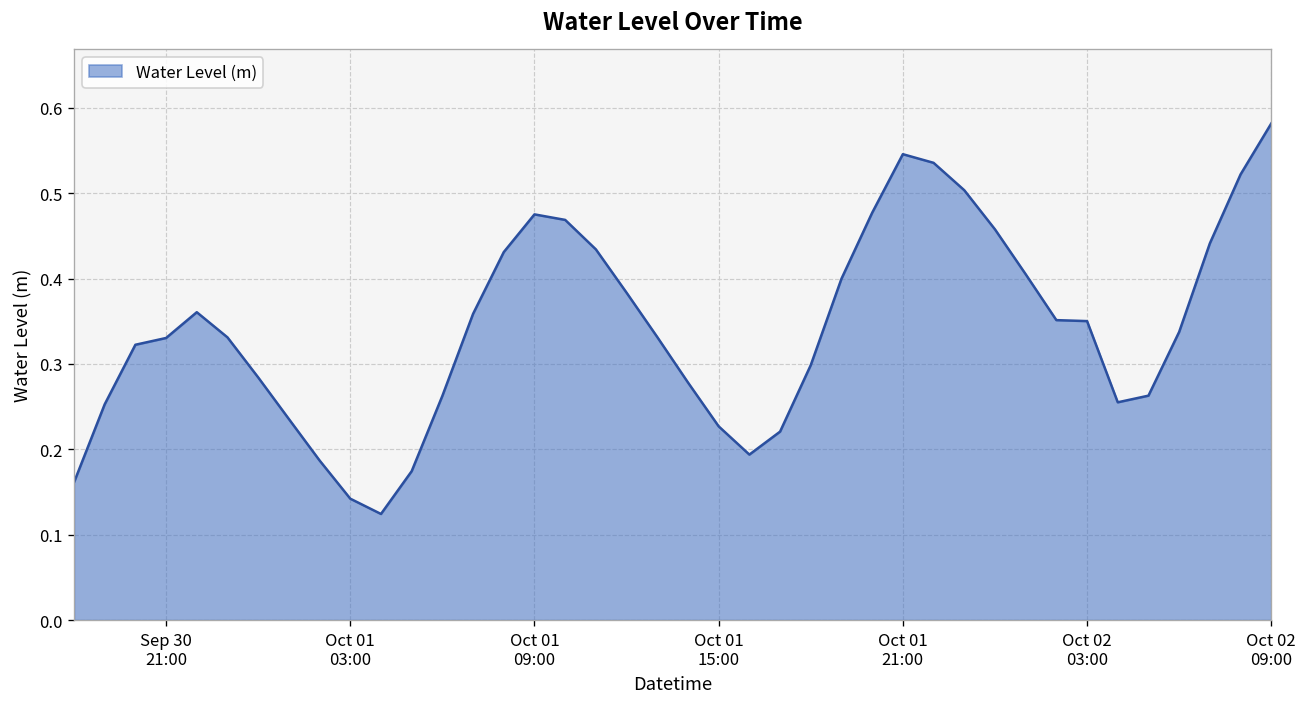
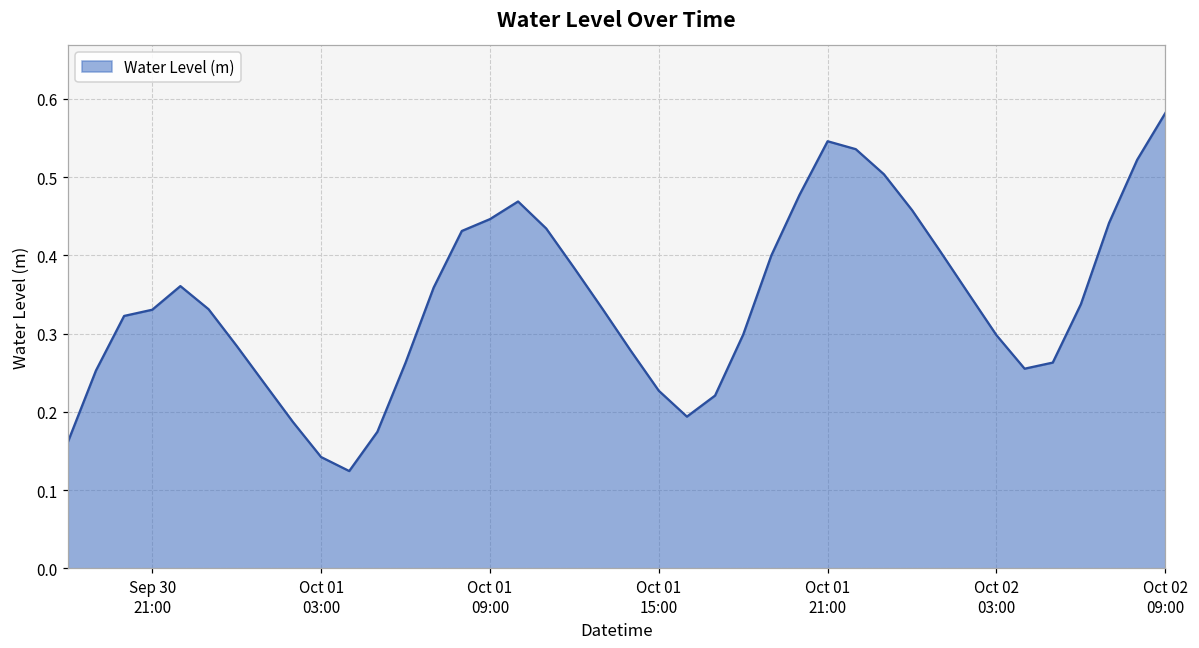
  {
    "Sep 30 21:00": 0.33,
    "Oct 01 03:00": 0.14,
-   "Oct 01 09:00": 0.48,
+   "Oct 01 09:00": 0.45,
    "Oct 01 15:00": 0.23,
    "Oct 01 21:00": 0.55,
-   "Oct 02 03:00": 0.35,
+   "Oct 02 03:00": 0.30,
    "Oct 02 09:00": 0.58
  }
